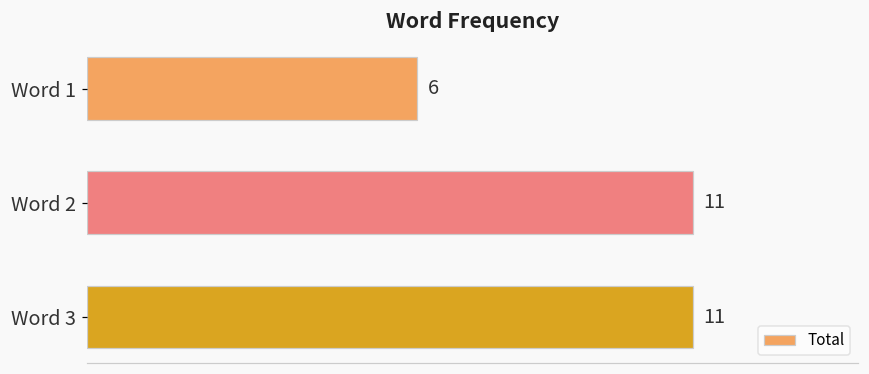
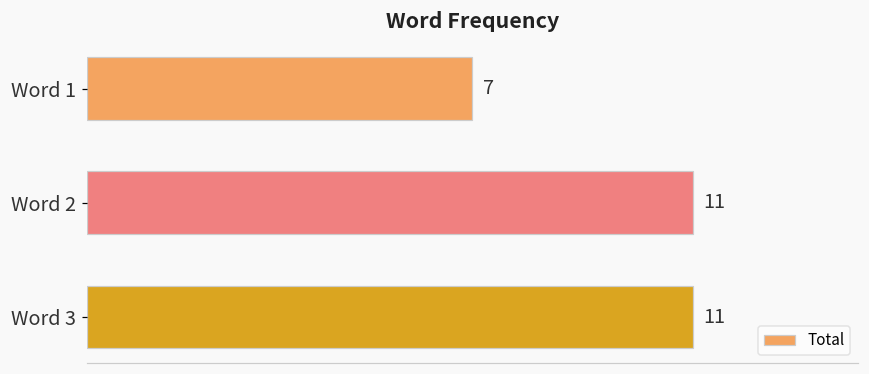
  {
-   "Word 1": 6,
+   "Word 1": 7,
    "Word 2": 11,
    "Word 3": 11
  }
